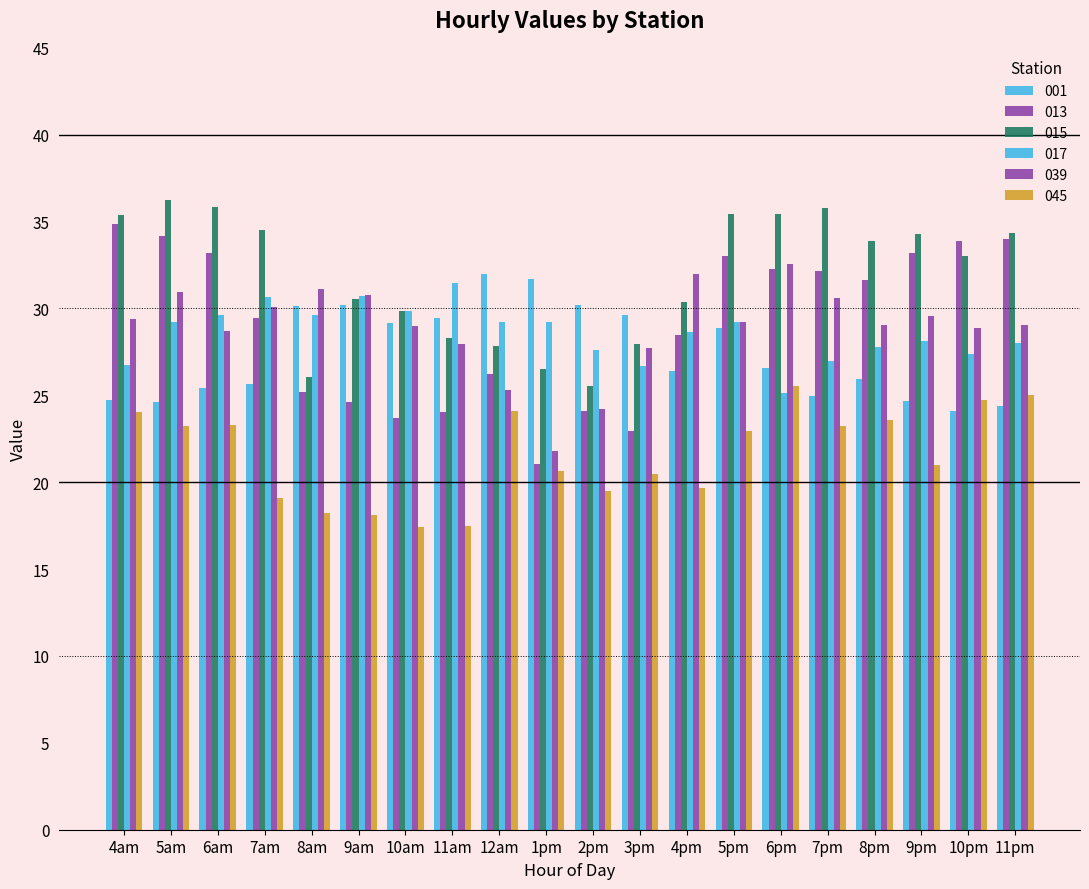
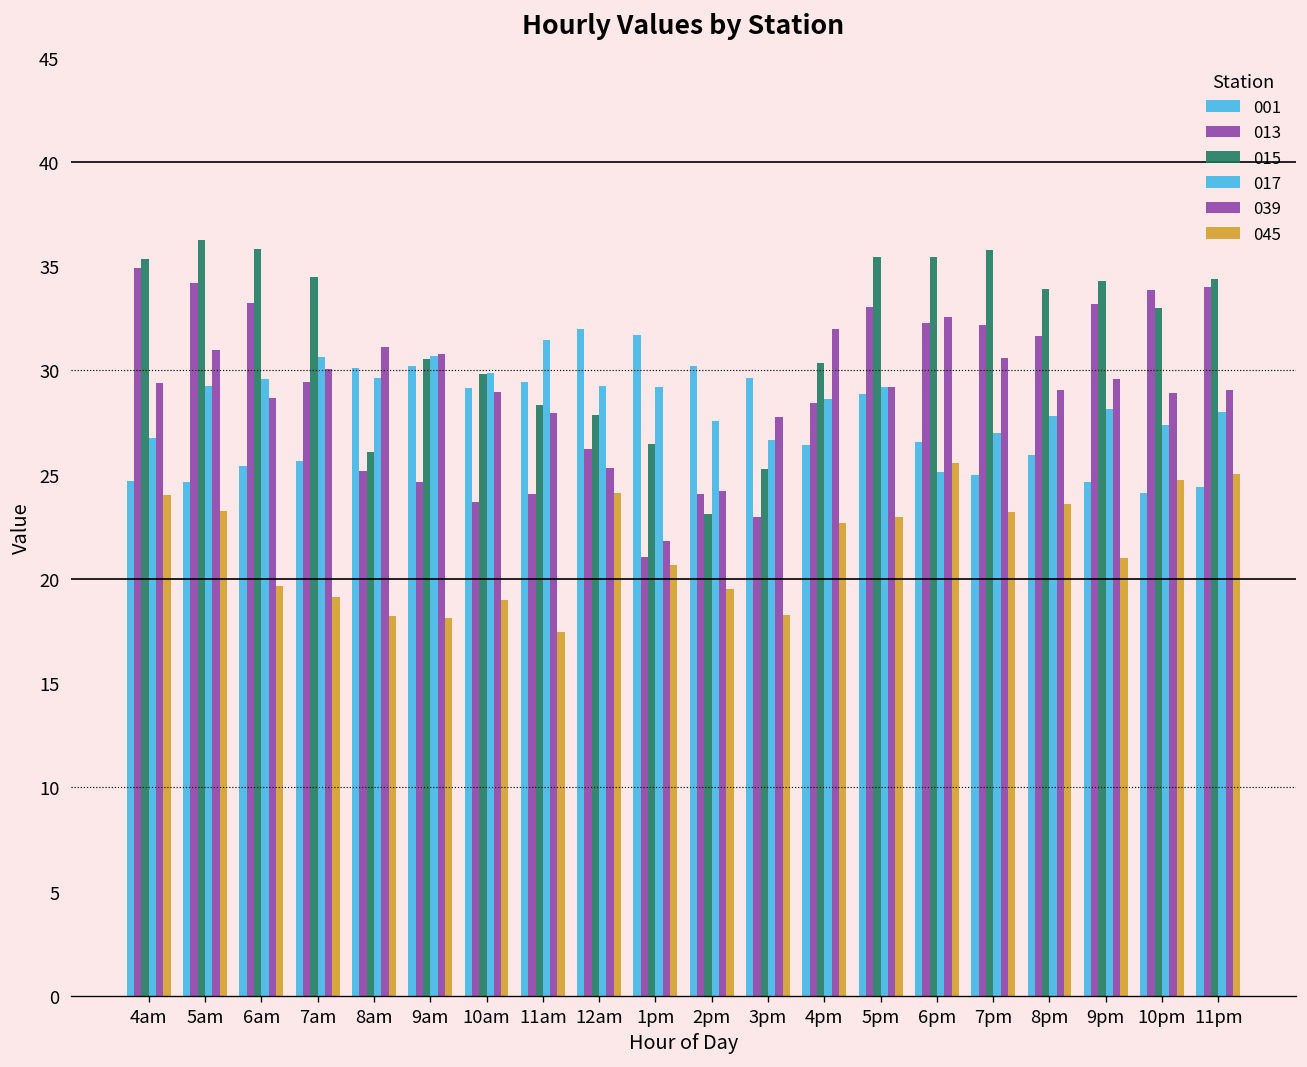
  {
    "015": {
      "4am": 35.4,
      "5am": 36.3,
      "6am": 35.8,
      "7am": 34.5,
      "8am": 26.1,
      "9am": 30.5,
      "10am": 29.8,
      "11am": 28.3,
      "12am": 27.8,
      "1pm": 26.5,
-     "2pm": 25.6,
-     "3pm": 27.9,
+     "2pm": 23.1,
+     "3pm": 25.3,
      "4pm": 30.4,
      "5pm": 35.4,
      "6pm": 35.4,
      "7pm": 35.8,
      "8pm": 33.9,
      "9pm": 34.3,
      "10pm": 33.0,
      "11pm": 34.4
    },
    "045": {
      "4am": 24.0,
      "5am": 23.2,
-     "6am": 23.3,
+     "6am": 19.6,
      "7am": 19.1,
      "8am": 18.2,
      "9am": 18.1,
-     "10am": 17.4,
+     "10am": 19.0,
      "11am": 17.5,
      "12am": 24.1,
      "1pm": 20.7,
      "2pm": 19.5,
-     "3pm": 20.5,
-     "4pm": 19.7,
+     "3pm": 18.3,
+     "4pm": 22.7,
      "5pm": 23.0,
      "6pm": 25.5,
      "7pm": 23.2,
      "8pm": 23.6,
      "9pm": 21.0,
      "10pm": 24.8,
      "11pm": 25.0
    }
  }
